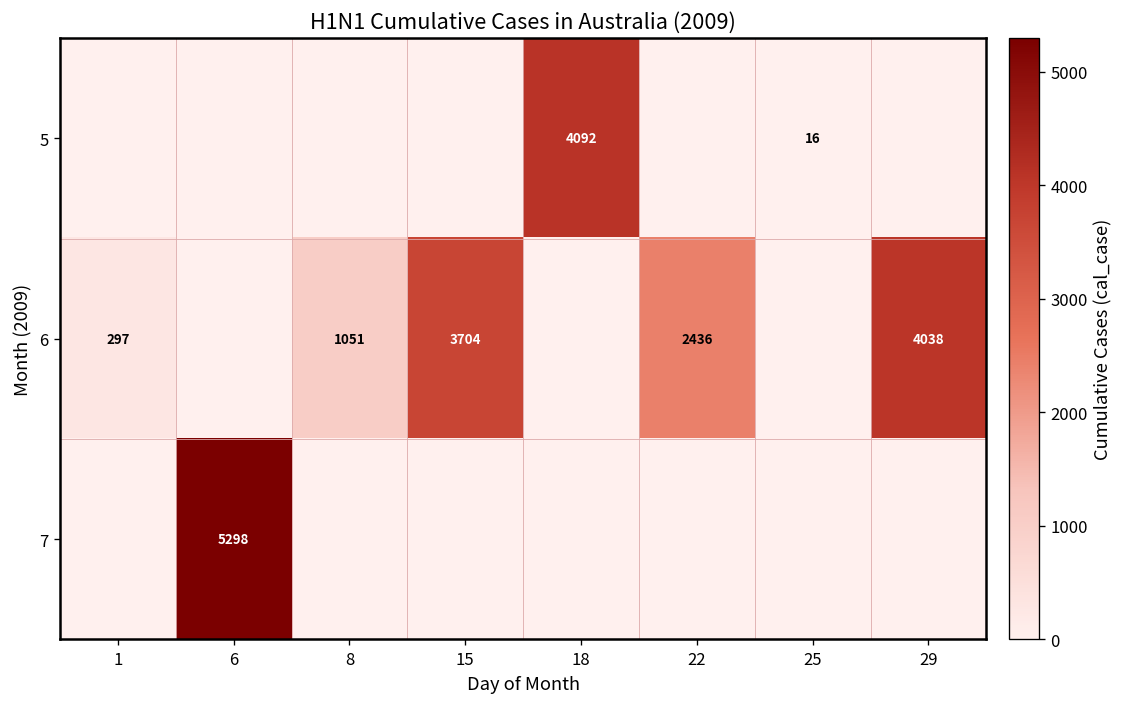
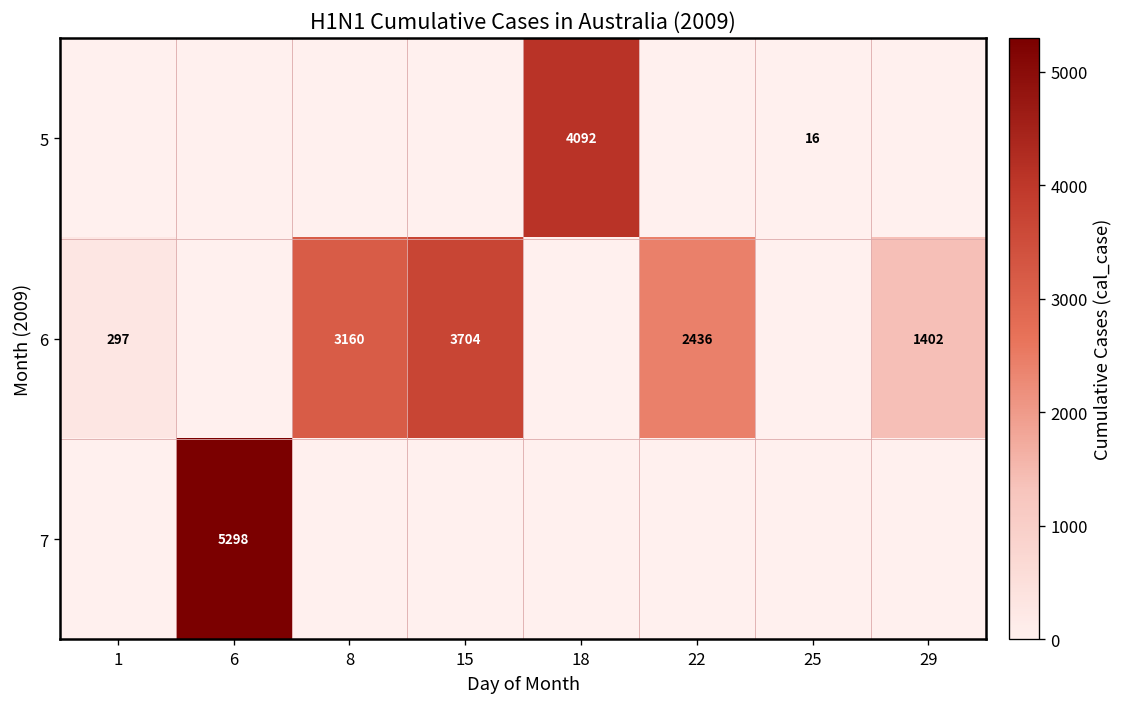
  {
    "5": {
      "18": 4092,
      "25": 16
    },
    "6": {
      "1": 297,
-     "8": 1051,
+     "8": 3160,
      "15": 3704,
      "22": 2436,
-     "29": 4038
+     "29": 1402
    },
    "7": {
      "6": 5298
    }
  }
